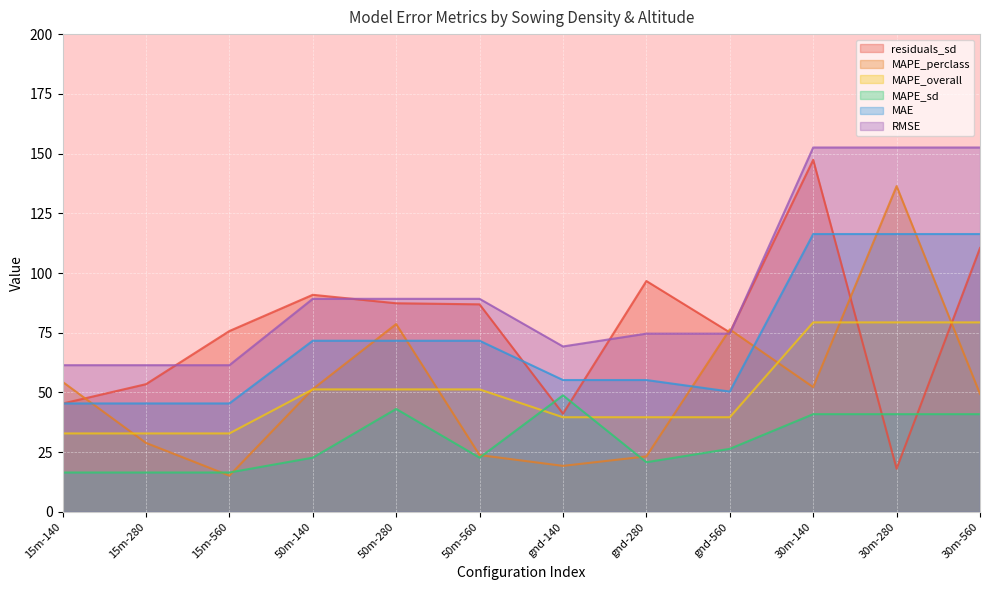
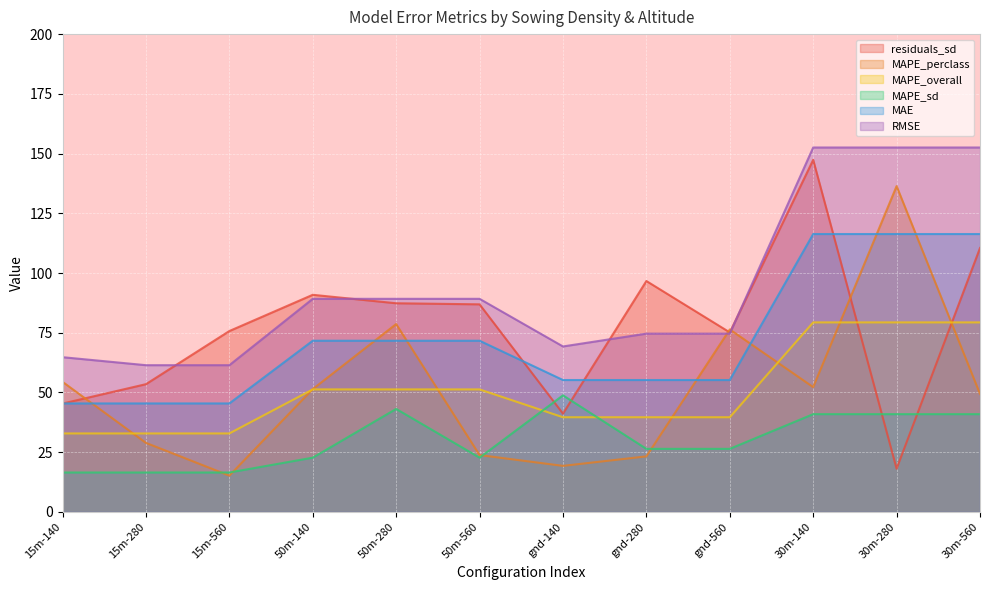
  {
    "MAPE_sd": {
      "15m-140": 17,
      "15m-280": 17,
      "15m-560": 17,
      "50m-140": 23,
      "50m-280": 43,
      "50m-560": 23,
      "gnd-140": 49,
-     "gnd-280": 21,
+     "gnd-280": 26,
      "gnd-560": 26,
      "30m-140": 41,
      "30m-280": 41,
      "30m-560": 41
    },
    "MAE": {
      "15m-280": 45,
      "15m-560": 45,
      "50m-140": 72,
      "50m-280": 72,
      "50m-560": 72,
      "gnd-140": 55,
      "gnd-280": 55,
-     "gnd-560": 50,
+     "gnd-560": 55,
      "30m-140": 116,
      "30m-280": 116,
      "30m-560": 116
    },
    "RMSE": {
-     "15m-140": 61,
+     "15m-140": 65,
      "15m-280": 61,
      "15m-560": 61,
      "50m-140": 89,
      "50m-280": 89,
      "50m-560": 89,
      "gnd-140": 69,
      "gnd-280": 75,
      "30m-140": 153,
      "30m-280": 153,
      "30m-560": 153
    }
  }
